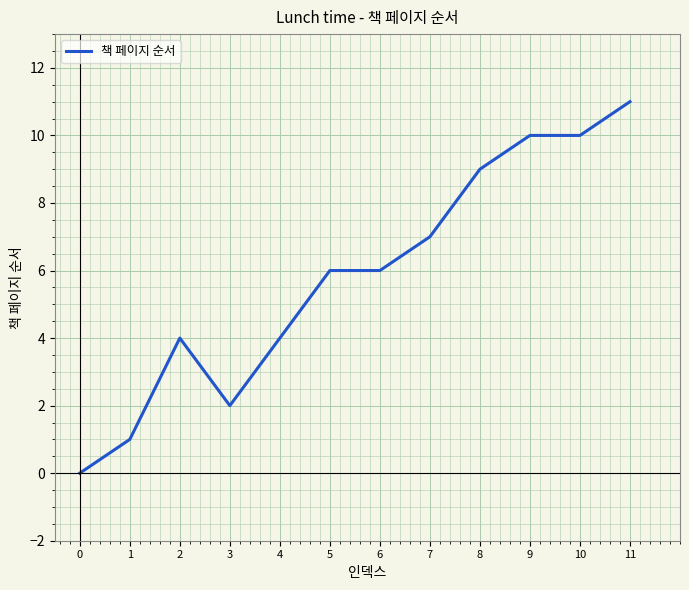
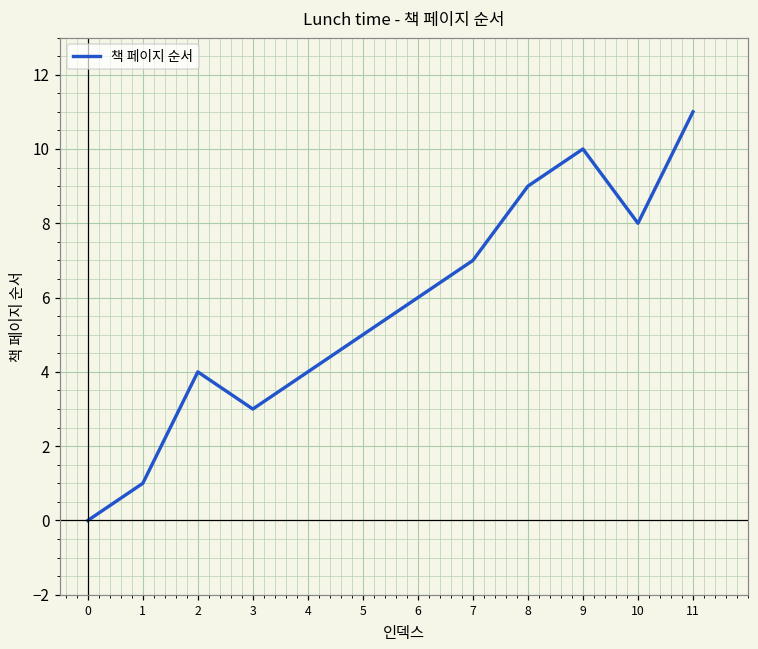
  {
    "0": 0,
    "1": 1,
    "2": 4,
-   "3": 2,
+   "3": 3,
    "4": 4,
-   "5": 6,
+   "5": 5,
    "6": 6,
    "7": 7,
    "8": 9,
    "9": 10,
-   "10": 10,
+   "10": 8,
    "11": 11
  }
